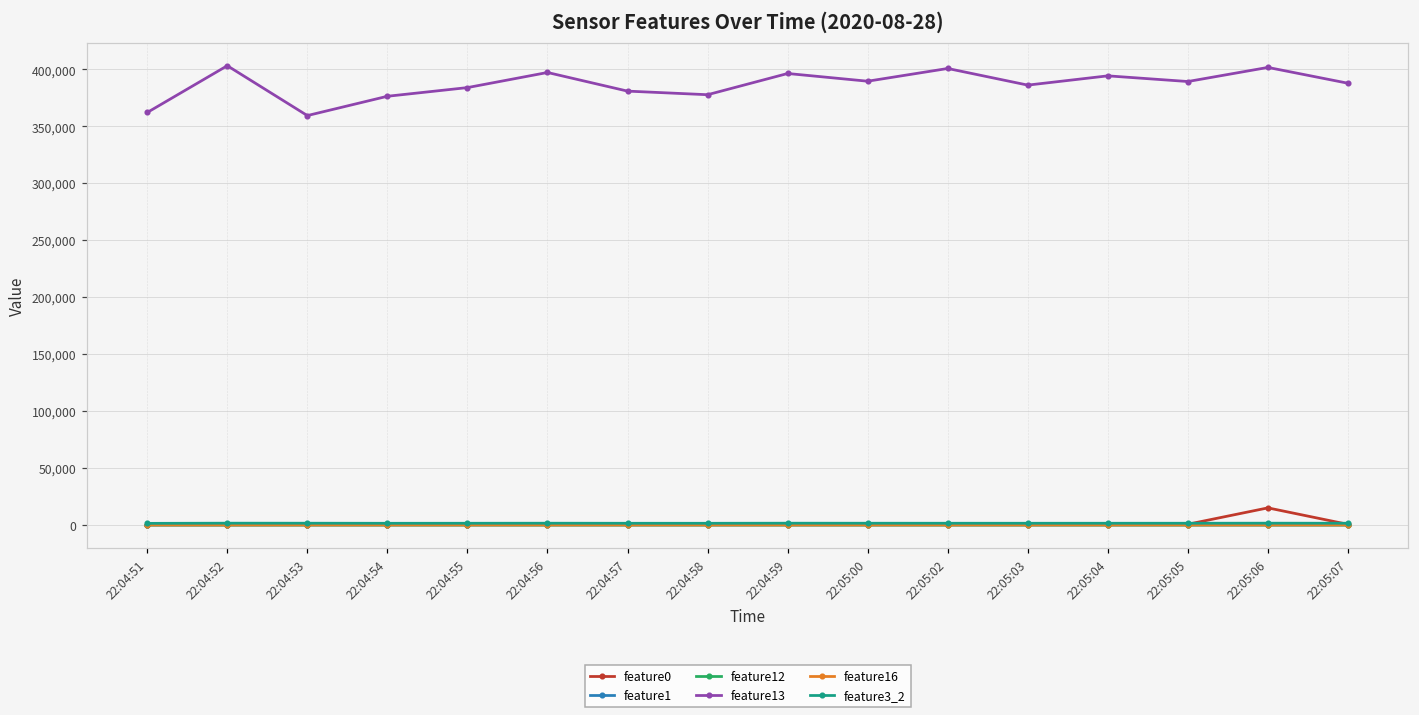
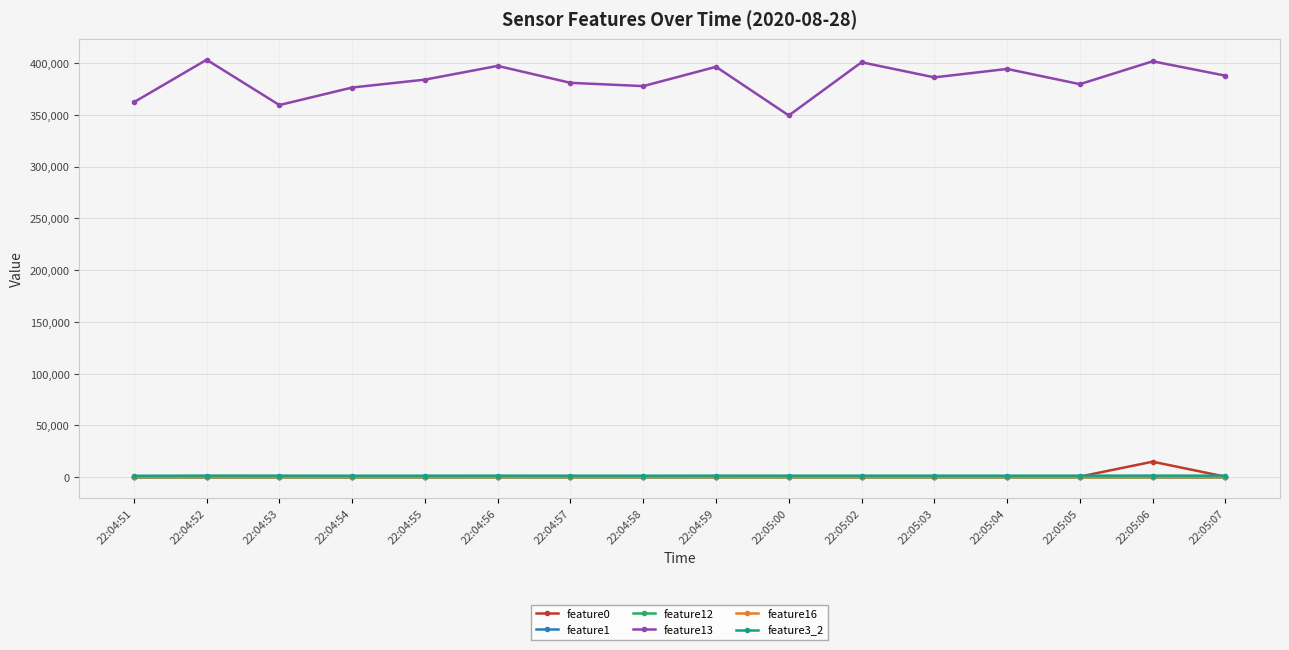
  {
    "feature0": {
      "22:05:06": "15,000"
    },
    "feature13": {
      "22:04:51": "362,000",
      "22:04:52": "403,000",
      "22:04:53": "359,000",
      "22:04:54": "376,000",
      "22:04:55": "384,000",
      "22:04:56": "397,000",
      "22:04:57": "381,000",
      "22:04:58": "378,000",
      "22:04:59": "396,000",
-     "22:05:00": "389,000",
+     "22:05:00": "349,000",
      "22:05:02": "401,000",
      "22:05:03": "386,000",
      "22:05:04": "394,000",
-     "22:05:05": "389,000",
+     "22:05:05": "380,000",
      "22:05:06": "402,000",
      "22:05:07": "388,000"
    }
  }
